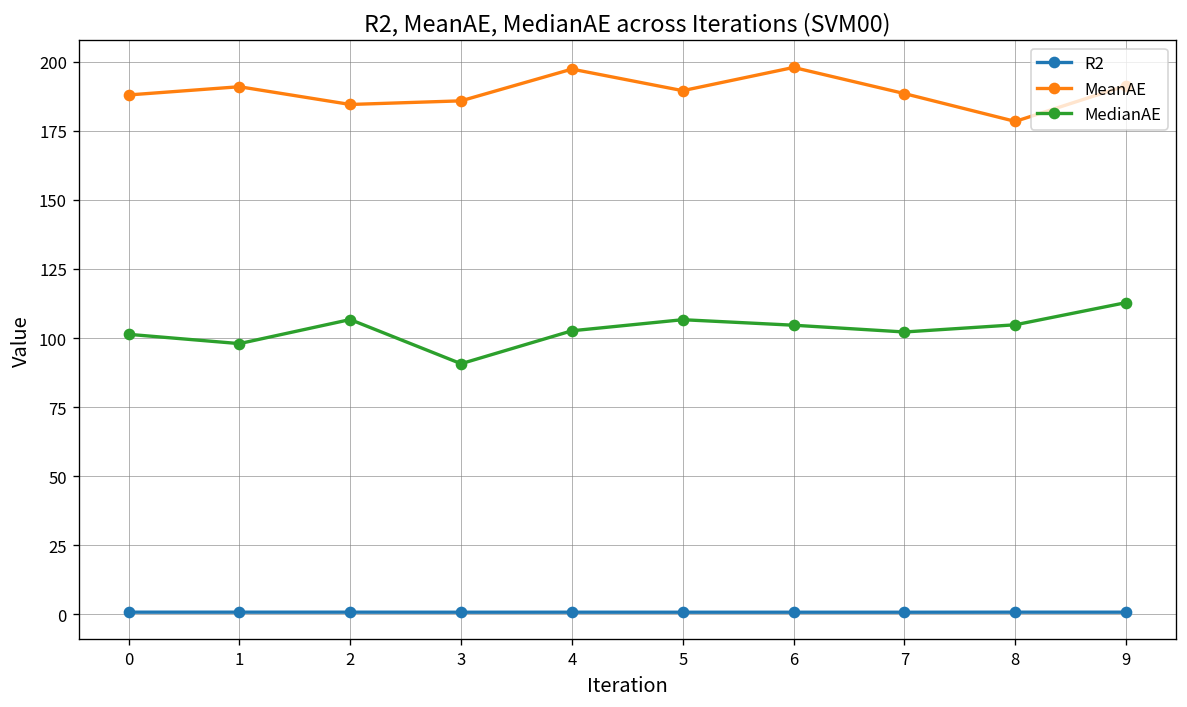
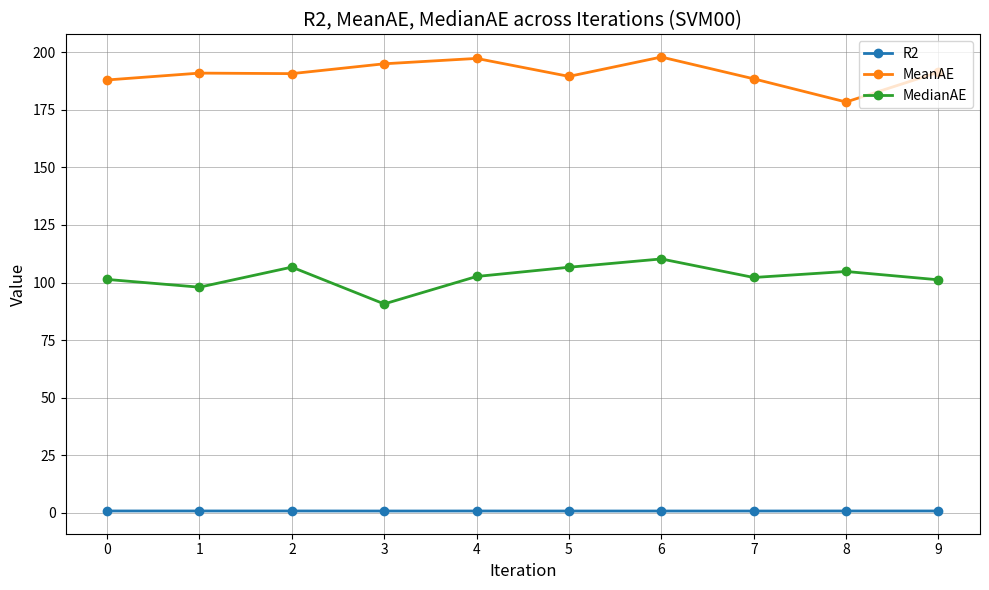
  {
    "R2": {
      "0": 1,
      "1": 1,
      "2": 1,
      "3": 1,
      "4": 1,
      "5": 1,
      "6": 1,
      "7": 1,
      "8": 1,
      "9": 1
    },
    "MeanAE": {
      "0": 188,
      "1": 191,
-     "2": 185,
-     "3": 186,
+     "2": 191,
+     "3": 195,
      "4": 197,
      "5": 190,
      "6": 198,
      "7": 189,
      "8": 178
    },
    "MedianAE": {
      "0": 101,
      "1": 98,
      "2": 107,
      "3": 91,
      "4": 103,
      "5": 107,
-     "6": 105,
+     "6": 110,
      "7": 102,
      "8": 105,
-     "9": 113
+     "9": 101
    }
  }
